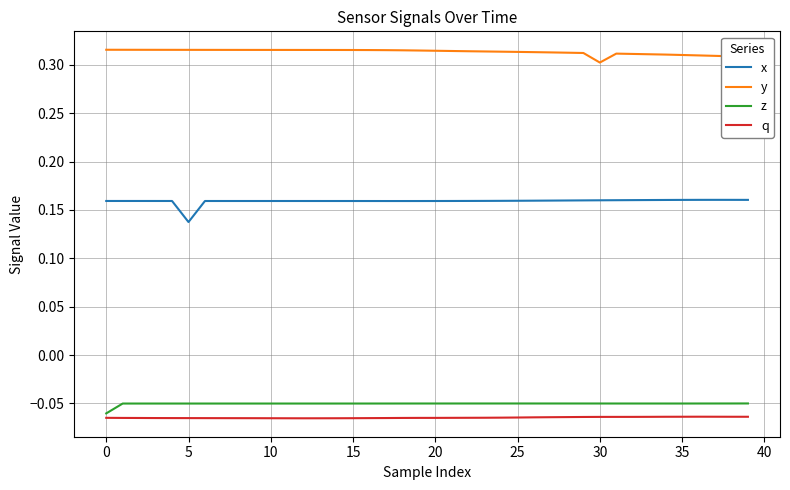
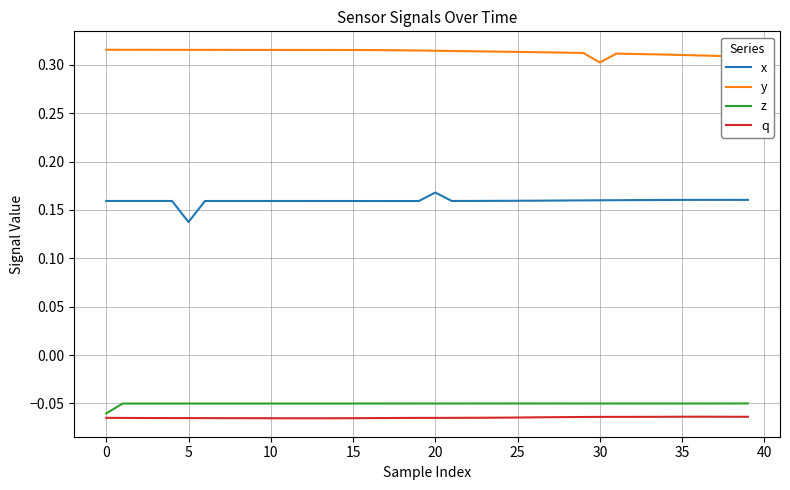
  {
    "x": {
      "0": 0.16,
      "5": 0.14,
      "10": 0.16,
      "15": 0.16,
-     "20": 0.16,
+     "20": 0.17,
      "25": 0.16,
      "30": 0.16,
      "35": 0.16
    },
    "y": {
      "0": 0.32,
      "5": 0.32,
      "10": 0.32,
      "15": 0.32,
      "20": 0.31,
      "25": 0.31,
      "30": 0.30,
      "35": 0.31
    },
    "z": {
      "0": -0.06,
      "5": -0.05,
      "10": -0.05,
      "15": -0.05,
      "20": -0.05,
      "25": -0.05,
      "30": -0.05,
      "35": -0.05
    },
    "q": {
      "0": -0.06,
      "5": -0.07,
      "10": -0.07,
      "15": -0.07,
      "20": -0.06,
      "25": -0.06,
      "30": -0.06,
      "35": -0.06
    }
  }
